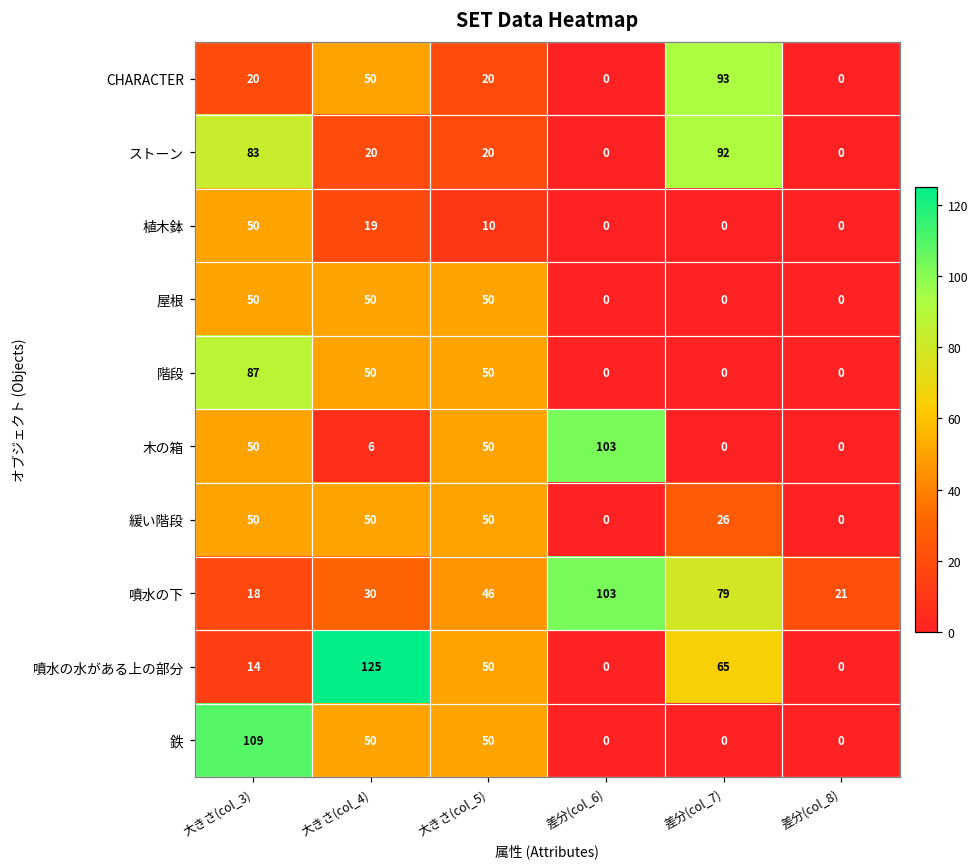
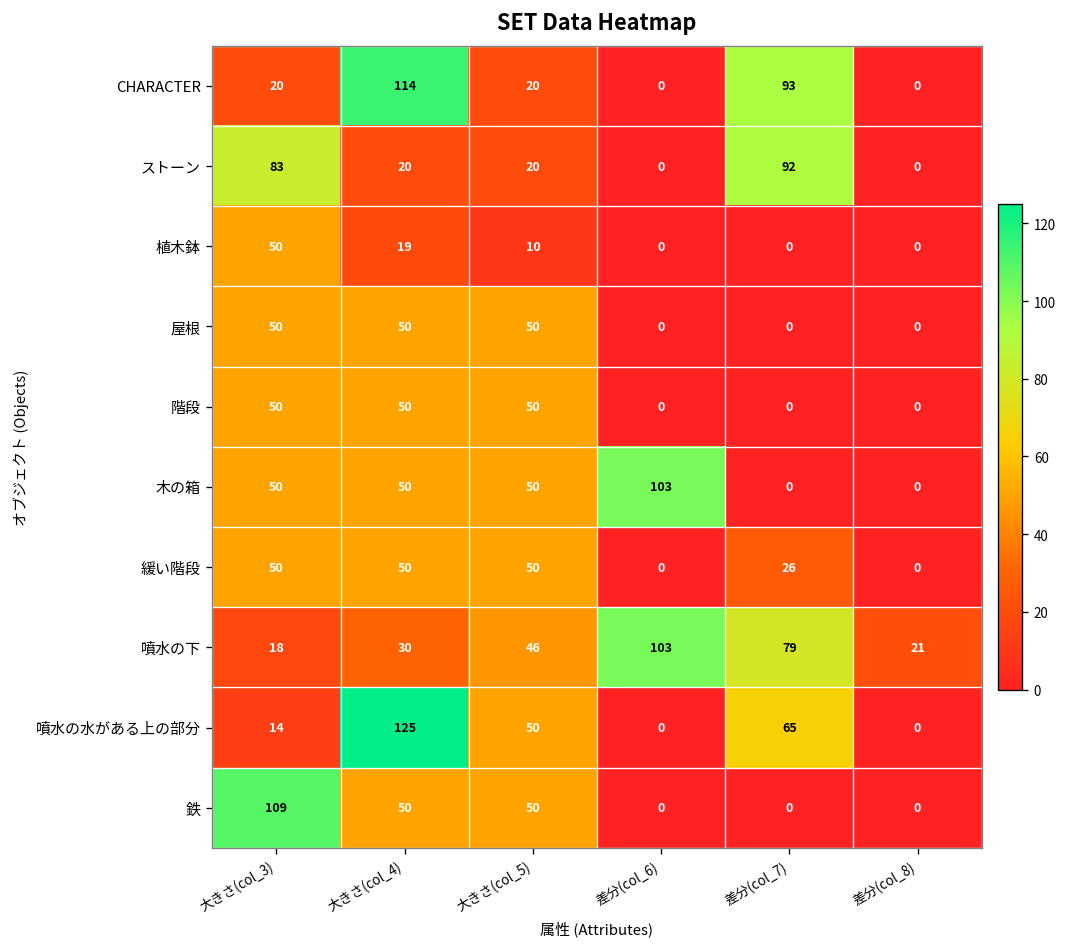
  {
    "CHARACTER": {
      "大きさ(col_3)": 20,
-     "大きさ(col_4)": 50,
+     "大きさ(col_4)": 114,
      "大きさ(col_5)": 20,
      "差分(col_6)": 0,
      "差分(col_7)": 93,
      "差分(col_8)": 0
    },
    "ストーン": {
      "大きさ(col_3)": 83,
      "大きさ(col_4)": 20,
      "大きさ(col_5)": 20,
      "差分(col_6)": 0,
      "差分(col_7)": 92,
      "差分(col_8)": 0
    },
    "植木鉢": {
      "大きさ(col_3)": 50,
      "大きさ(col_4)": 19,
      "大きさ(col_5)": 10,
      "差分(col_6)": 0,
      "差分(col_7)": 0,
      "差分(col_8)": 0
    },
    "屋根": {
      "大きさ(col_3)": 50,
      "大きさ(col_4)": 50,
      "大きさ(col_5)": 50,
      "差分(col_6)": 0,
      "差分(col_7)": 0,
      "差分(col_8)": 0
    },
    "階段": {
-     "大きさ(col_3)": 87,
+     "大きさ(col_3)": 50,
      "大きさ(col_4)": 50,
      "大きさ(col_5)": 50,
      "差分(col_6)": 0,
      "差分(col_7)": 0,
      "差分(col_8)": 0
    },
    "木の箱": {
      "大きさ(col_3)": 50,
-     "大きさ(col_4)": 6,
+     "大きさ(col_4)": 50,
      "大きさ(col_5)": 50,
      "差分(col_6)": 103,
      "差分(col_7)": 0,
      "差分(col_8)": 0
    },
    "緩い階段": {
      "大きさ(col_3)": 50,
      "大きさ(col_4)": 50,
      "大きさ(col_5)": 50,
      "差分(col_6)": 0,
      "差分(col_7)": 26,
      "差分(col_8)": 0
    },
    "噴水の下": {
      "大きさ(col_3)": 18,
      "大きさ(col_4)": 30,
      "大きさ(col_5)": 46,
      "差分(col_6)": 103,
      "差分(col_7)": 79,
      "差分(col_8)": 21
    },
    "噴水の水がある上の部分": {
      "大きさ(col_3)": 14,
      "大きさ(col_4)": 125,
      "大きさ(col_5)": 50,
      "差分(col_6)": 0,
      "差分(col_7)": 65,
      "差分(col_8)": 0
    },
    "鉄": {
      "大きさ(col_3)": 109,
      "大きさ(col_4)": 50,
      "大きさ(col_5)": 50,
      "差分(col_6)": 0,
      "差分(col_7)": 0,
      "差分(col_8)": 0
    }
  }
